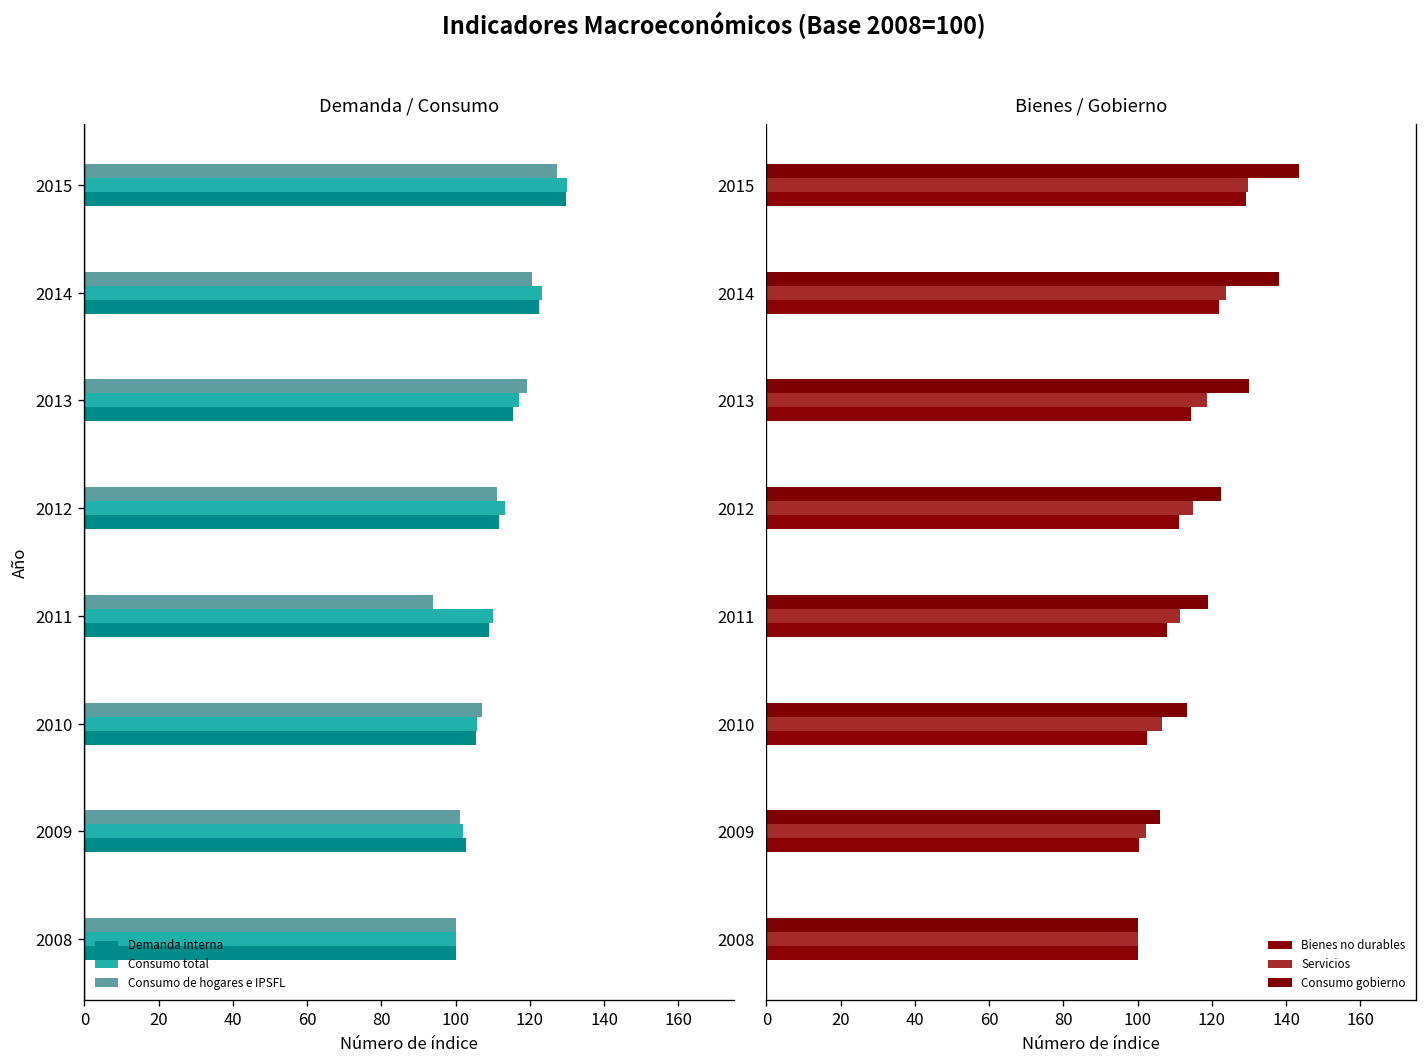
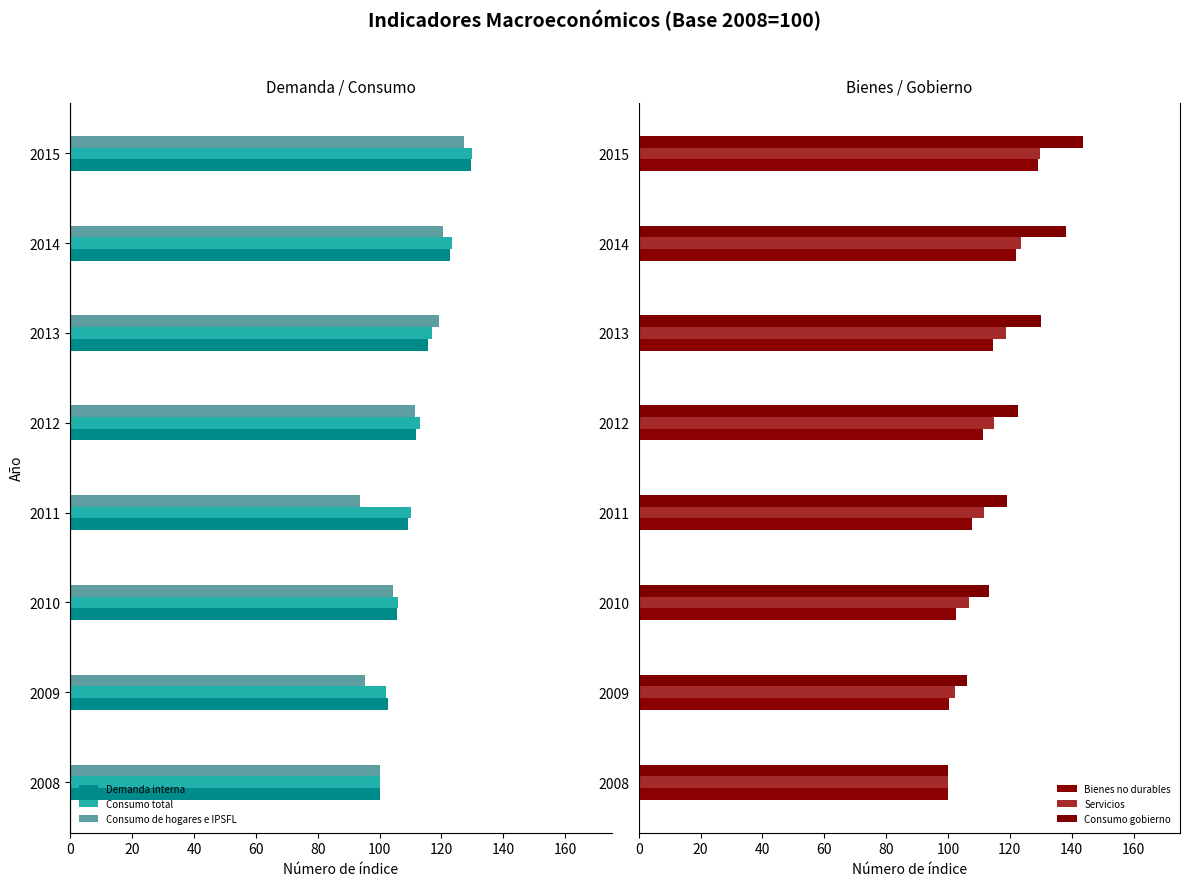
  {
    "Demanda / Consumo": {
      "Consumo de hogares e IPSFL": {
        "2015": 127,
        "2014": 121,
        "2013": 119,
        "2012": 111,
        "2011": 94,
-       "2010": 107,
-       "2009": 101,
+       "2010": 104,
+       "2009": 95,
        "2008": 100
      }
    }
  }
